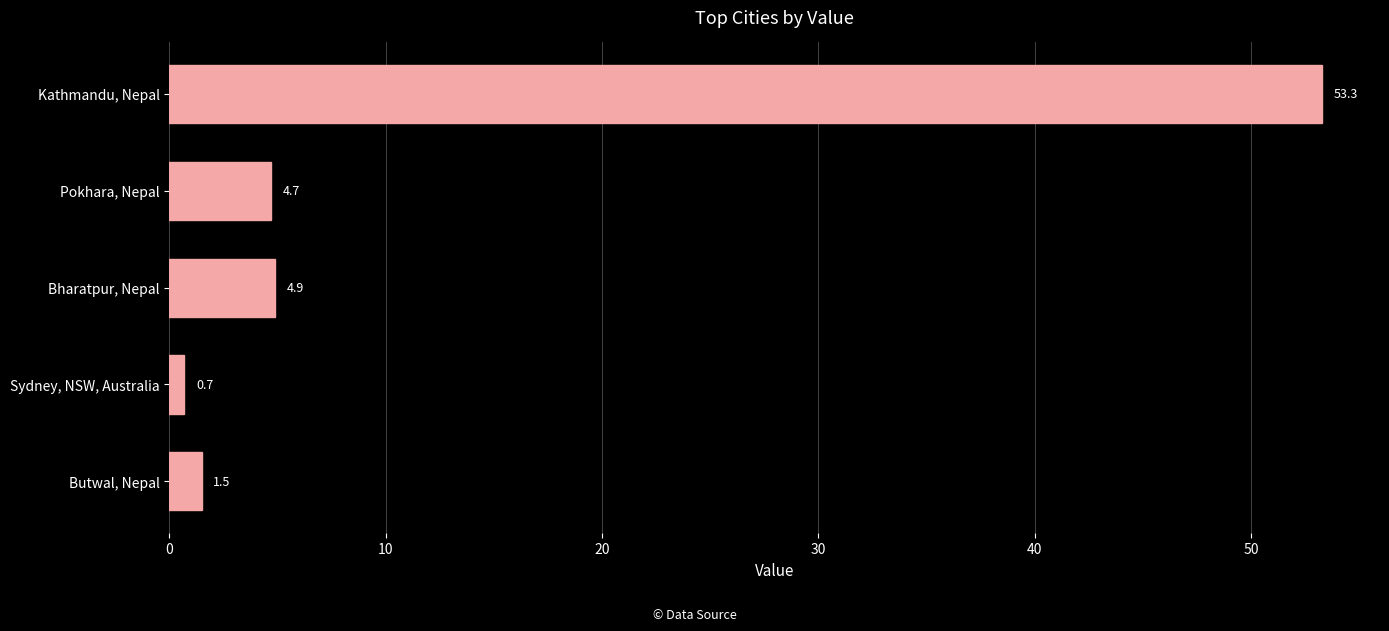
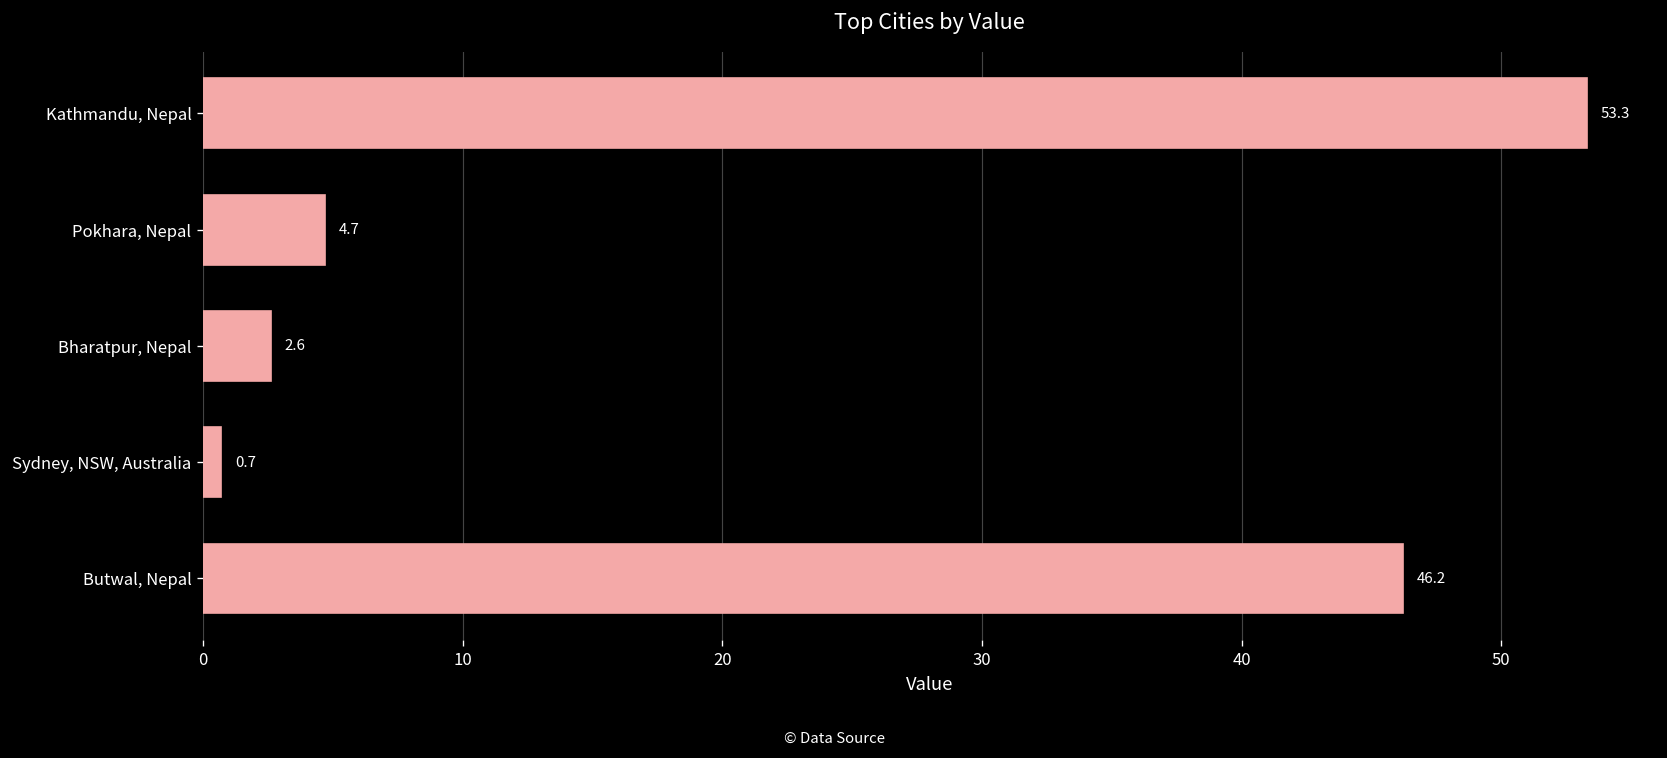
  {
    "Kathmandu, Nepal": 53.3,
    "Pokhara, Nepal": 4.7,
-   "Bharatpur, Nepal": 4.9,
+   "Bharatpur, Nepal": 2.6,
    "Sydney, NSW, Australia": 0.7,
-   "Butwal, Nepal": 1.5
+   "Butwal, Nepal": 46.2
  }
